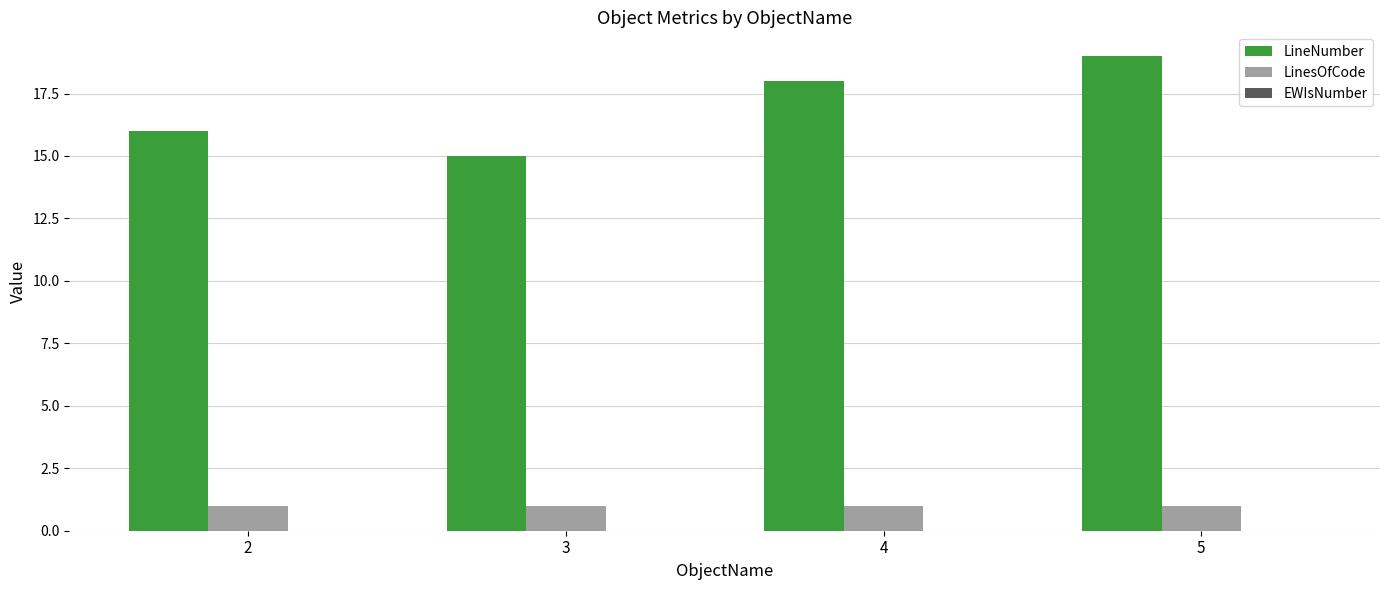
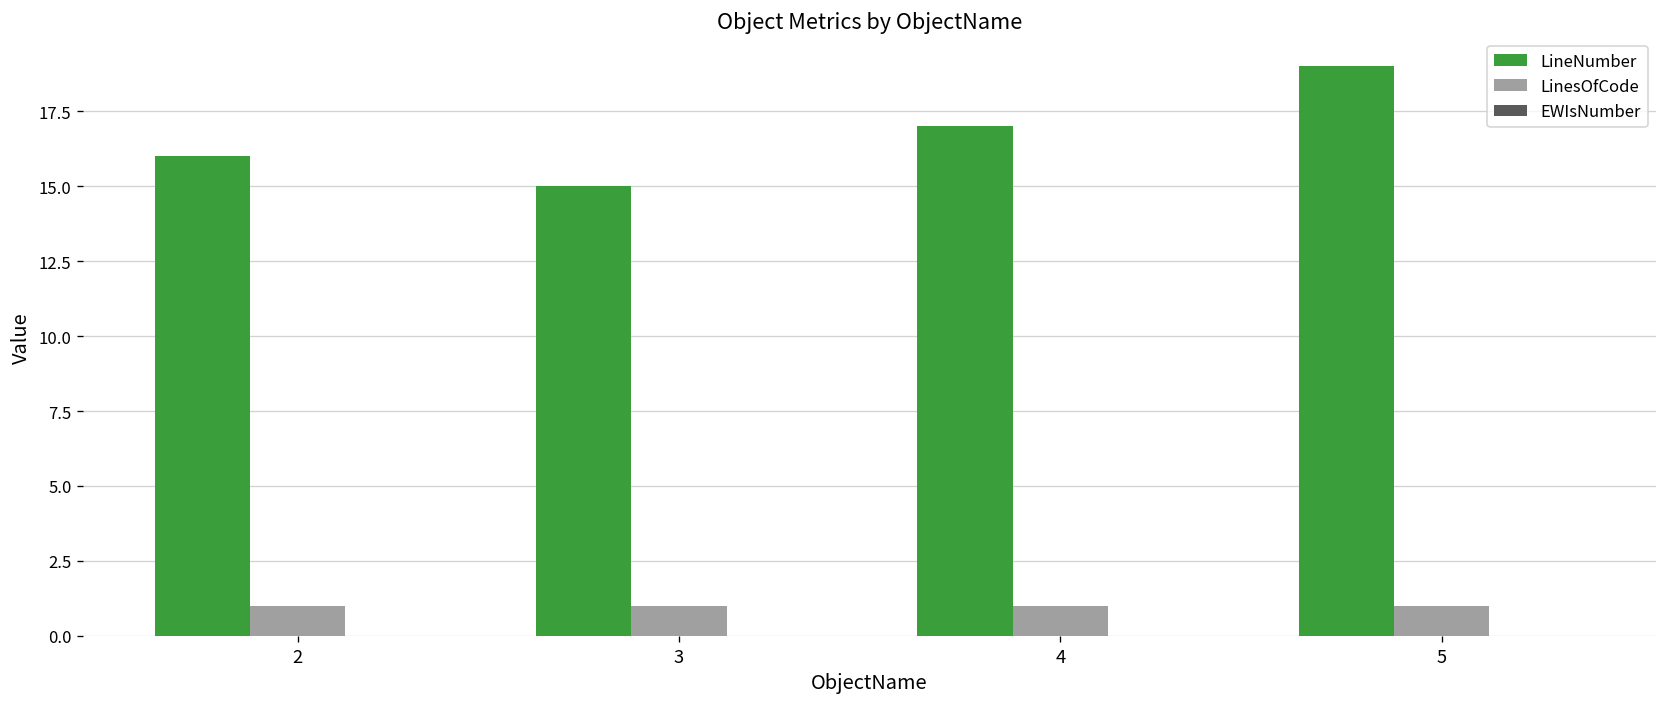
  {
    "LineNumber": {
      "2": 16,
      "3": 15,
-     "4": 18,
+     "4": 17,
      "5": 19
    },
    "LinesOfCode": {
      "2": 1,
      "3": 1,
      "4": 1,
      "5": 1
    },
    "EWIsNumber": {
      "2": 0,
      "3": 0,
      "4": 0,
      "5": 0
    }
  }
